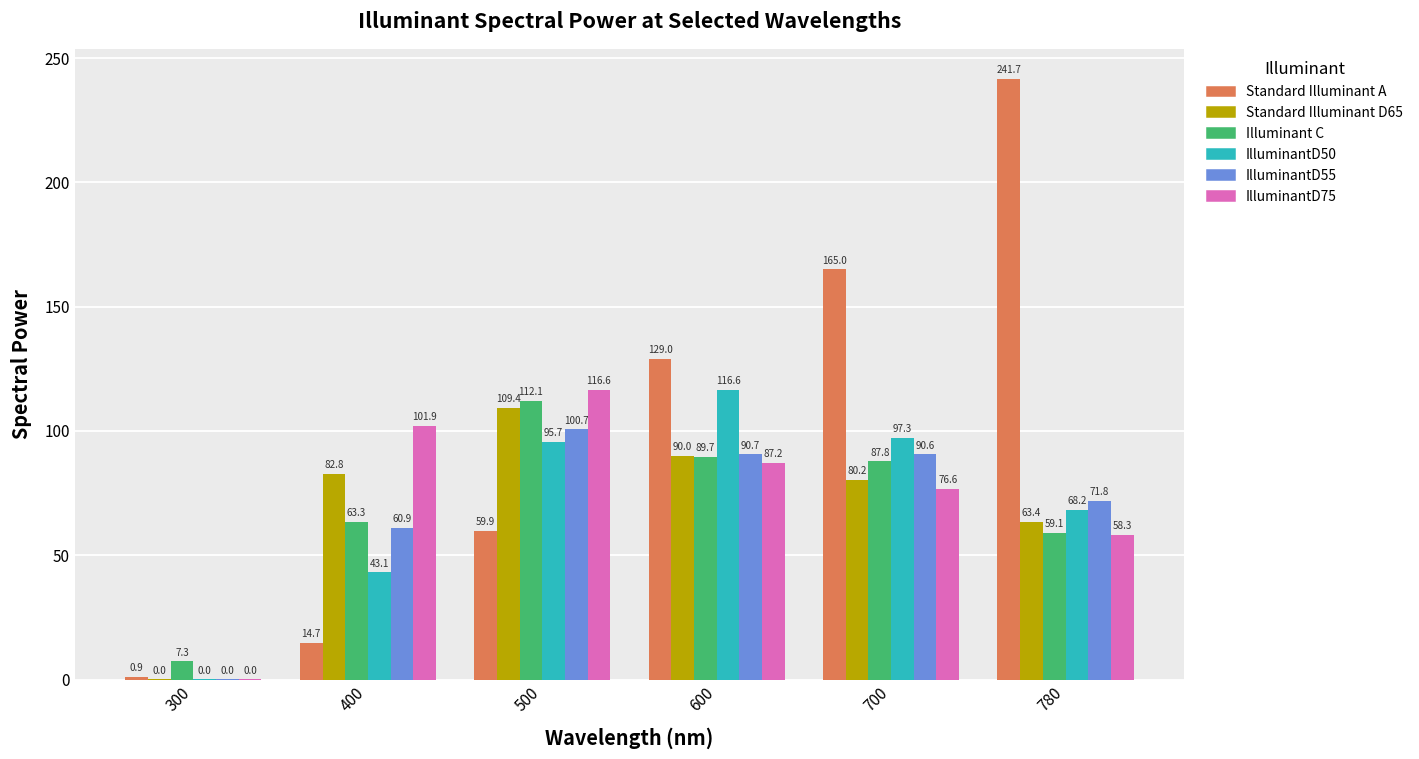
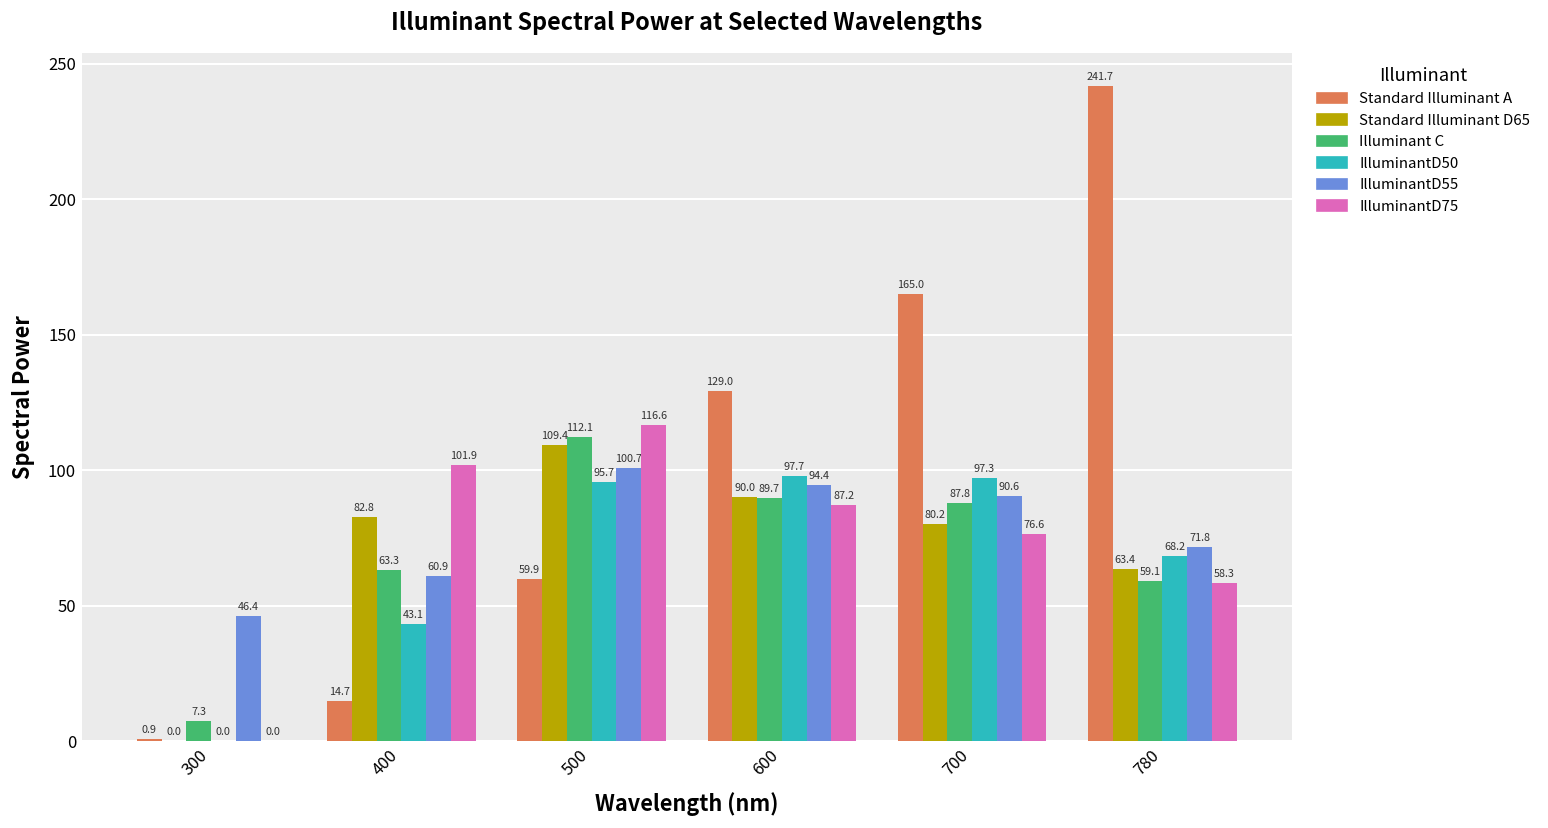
  {
    "Standard Illuminant A": {
      "300": 0.9,
      "400": 14.7,
      "500": 59.9,
      "600": 129.0,
      "700": 165.0,
      "780": 241.7
    },
    "Standard Illuminant D65": {
      "300": 0.0,
      "400": 82.8,
      "500": 109.4,
      "600": 90.0,
      "700": 80.2,
      "780": 63.4
    },
    "Illuminant C": {
      "300": 7.3,
      "400": 63.3,
      "500": 112.1,
      "600": 89.7,
      "700": 87.8,
      "780": 59.1
    },
    "IlluminantD50": {
      "300": 0.0,
      "400": 43.1,
      "500": 95.7,
-     "600": 116.6,
+     "600": 97.7,
      "700": 97.3,
      "780": 68.2
    },
    "IlluminantD55": {
-     "300": 0.0,
+     "300": 46.4,
      "400": 60.9,
      "500": 100.7,
-     "600": 90.7,
+     "600": 94.4,
      "700": 90.6,
      "780": 71.8
    },
    "IlluminantD75": {
      "300": 0.0,
      "400": 101.9,
      "500": 116.6,
      "600": 87.2,
      "700": 76.6,
      "780": 58.3
    }
  }
